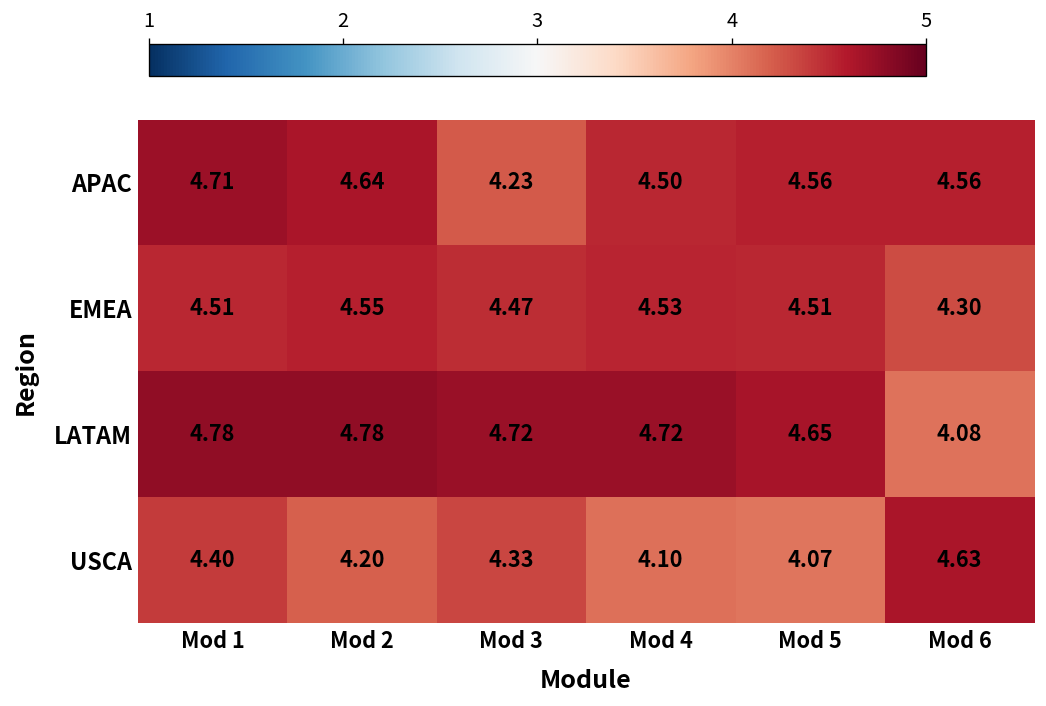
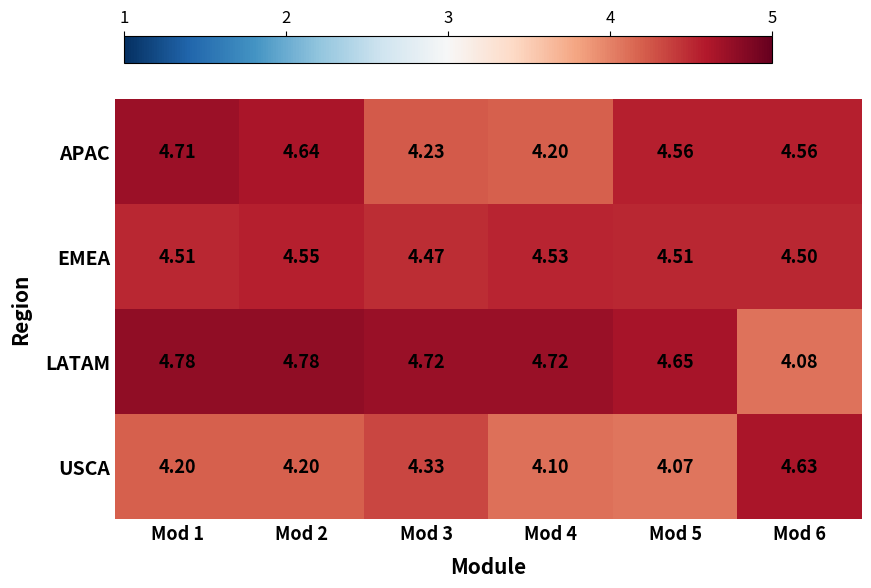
  {
    "APAC": {
      "Mod 1": 4.71,
      "Mod 2": 4.64,
      "Mod 3": 4.23,
-     "Mod 4": 4.50,
+     "Mod 4": 4.20,
      "Mod 5": 4.56,
      "Mod 6": 4.56
    },
    "EMEA": {
      "Mod 1": 4.51,
      "Mod 2": 4.55,
      "Mod 3": 4.47,
      "Mod 4": 4.53,
      "Mod 5": 4.51,
-     "Mod 6": 4.30
+     "Mod 6": 4.50
    },
    "LATAM": {
      "Mod 1": 4.78,
      "Mod 2": 4.78,
      "Mod 3": 4.72,
      "Mod 4": 4.72,
      "Mod 5": 4.65,
      "Mod 6": 4.08
    },
    "USCA": {
-     "Mod 1": 4.40,
+     "Mod 1": 4.20,
      "Mod 2": 4.20,
      "Mod 3": 4.33,
      "Mod 4": 4.10,
      "Mod 5": 4.07,
      "Mod 6": 4.63
    }
  }
